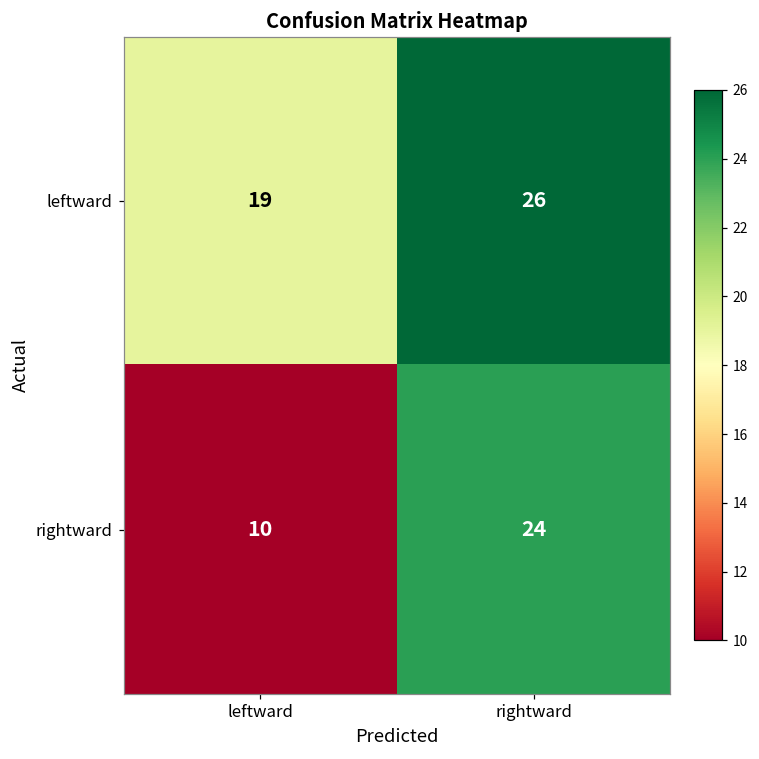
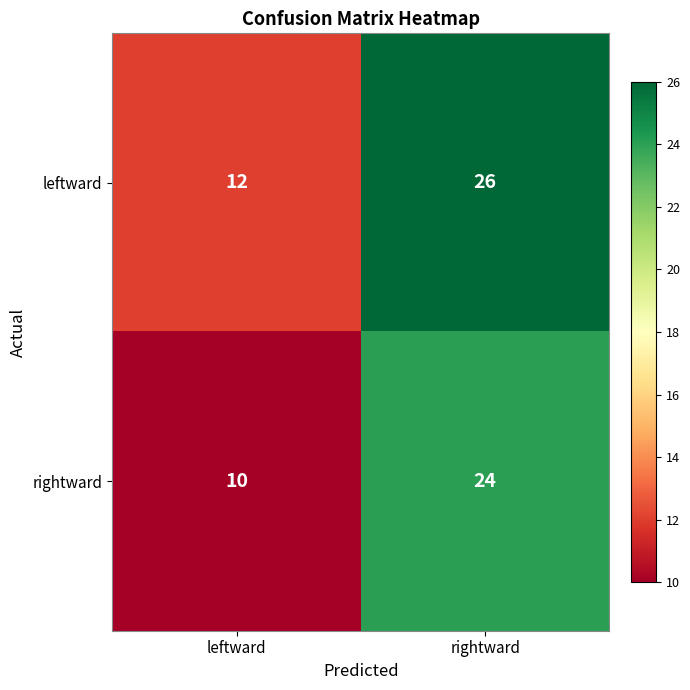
  {
    "leftward": {
-     "leftward": 19,
+     "leftward": 12,
      "rightward": 26
    },
    "rightward": {
      "leftward": 10,
      "rightward": 24
    }
  }
